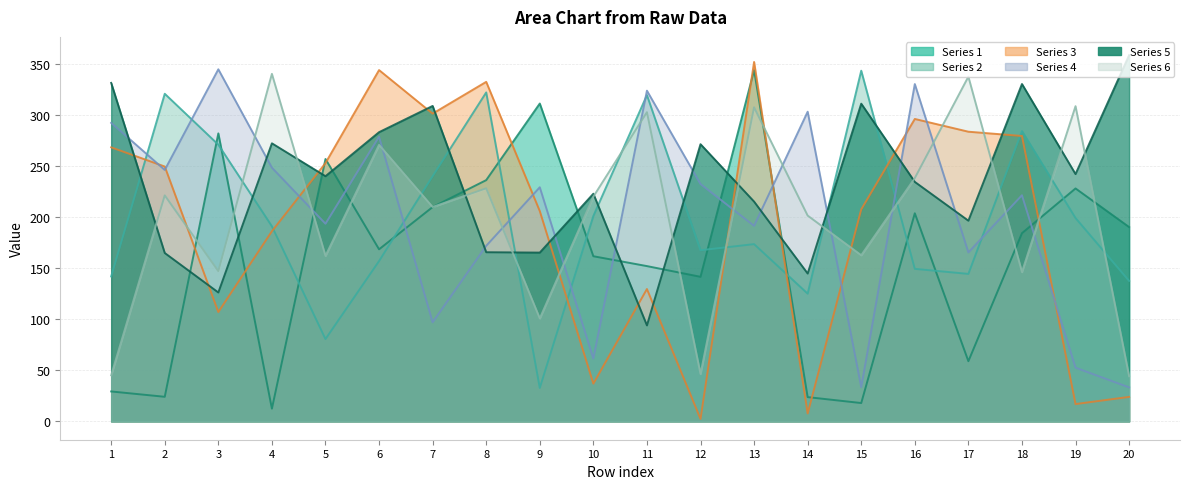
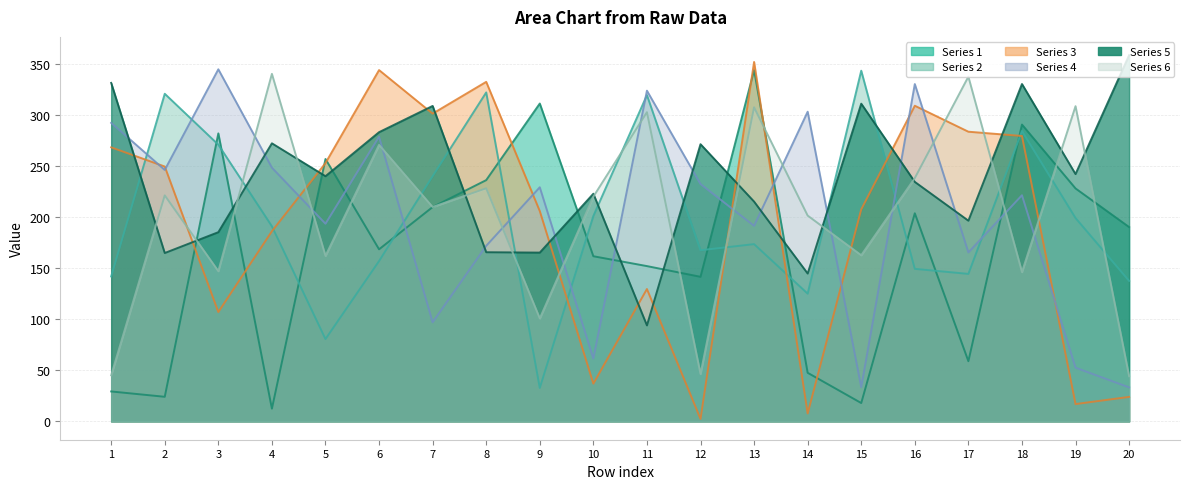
  {
    "Series 1": {
      "1": 29,
      "2": 24,
      "3": 282,
      "4": 13,
      "5": 257,
      "6": 169,
      "8": 237,
      "9": 312,
      "10": 162,
      "11": 152,
      "12": 142,
      "13": 344,
-     "14": 24,
+     "14": 48,
      "15": 18,
      "16": 204,
      "17": 59,
-     "18": 185,
+     "18": 291,
      "19": 228,
      "20": 191
    },
    "Series 3": {
      "1": 269,
      "2": 250,
      "3": 107,
      "4": 186,
      "5": 253,
      "6": 344,
      "7": 302,
      "8": 333,
      "9": 206,
      "10": 37,
      "11": 130,
      "12": 2,
      "13": 352,
      "14": 8,
      "15": 208,
-     "16": 297,
+     "16": 310,
      "17": 284,
      "18": 280,
      "19": 17,
      "20": 24
    },
    "Series 5": {
      "1": 332,
      "2": 165,
-     "3": 126,
+     "3": 186,
      "4": 273,
      "5": 240,
      "6": 284,
      "7": 309,
      "8": 166,
      "9": 166,
      "10": 223,
      "11": 94,
      "12": 272,
      "13": 216,
      "14": 145,
      "15": 312,
      "16": 235,
      "17": 197,
      "18": 331,
      "19": 242
    }
  }
